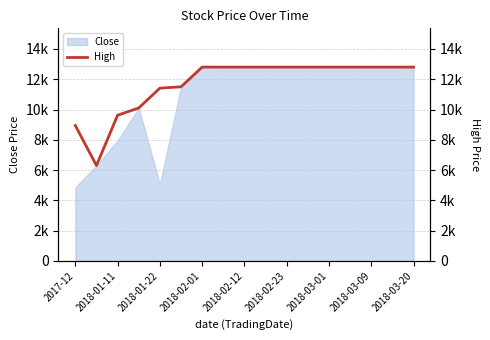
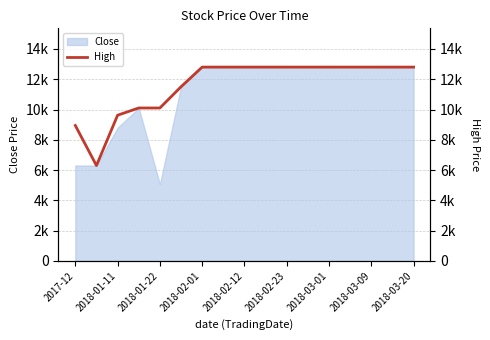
  {
    "Close": {
-     "2017-12": 4900,
-     "2018-01-11": 8000,
+     "2017-12": 6300,
+     "2018-01-11": 8800,
      "2018-01-22": 5100,
      "2018-02-01": 12800,
      "2018-02-12": 12800,
      "2018-02-23": 12800,
      "2018-03-01": 12800,
      "2018-03-09": 12800,
      "2018-03-20": 12800
    },
    "High": {
      "2017-12": 8900,
      "2018-01-11": 9600,
-     "2018-01-22": 11400,
+     "2018-01-22": 10100,
      "2018-02-01": 12800,
      "2018-02-12": 12800,
      "2018-02-23": 12800,
      "2018-03-01": 12800,
      "2018-03-09": 12800,
      "2018-03-20": 12800
    }
  }
